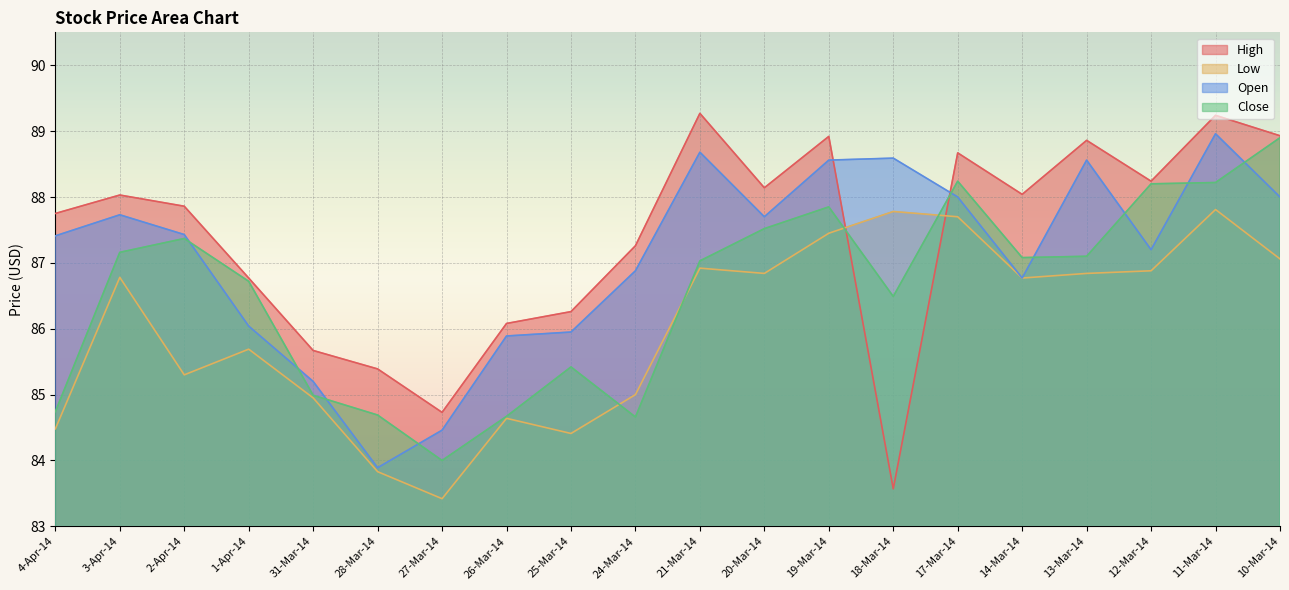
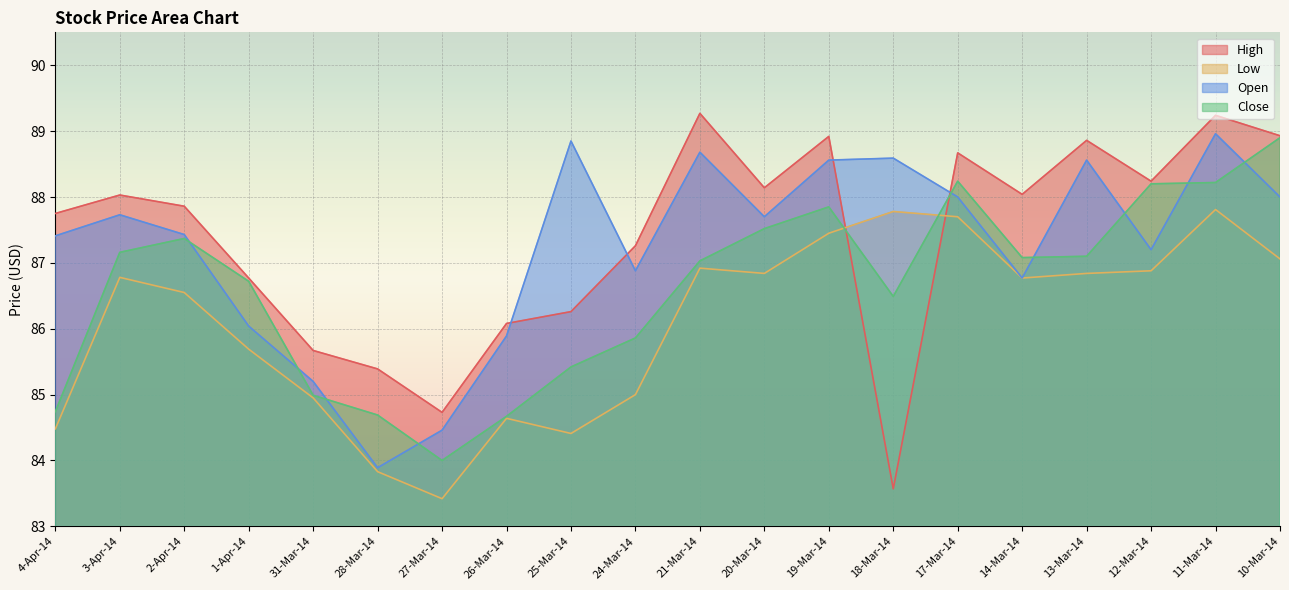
  {
    "High": {
      "4-Apr-14": 87.8,
      "3-Apr-14": 88.0,
      "2-Apr-14": 87.9,
      "1-Apr-14": 86.8,
      "31-Mar-14": 85.7,
      "28-Mar-14": 85.4,
      "27-Mar-14": 84.7,
      "26-Mar-14": 86.1,
      "25-Mar-14": 86.3,
      "24-Mar-14": 87.3,
      "21-Mar-14": 89.3,
      "20-Mar-14": 88.1,
      "19-Mar-14": 88.9,
      "18-Mar-14": 83.6,
      "17-Mar-14": 88.7,
      "14-Mar-14": 88.0,
      "13-Mar-14": 88.9,
      "12-Mar-14": 88.2
    },
    "Low": {
      "4-Apr-14": 84.5,
      "3-Apr-14": 86.8,
-     "2-Apr-14": 85.3,
+     "2-Apr-14": 86.6,
      "1-Apr-14": 85.7,
      "31-Mar-14": 85.0,
      "28-Mar-14": 83.8,
      "27-Mar-14": 83.4,
      "25-Mar-14": 84.4,
      "24-Mar-14": 85.0,
      "21-Mar-14": 86.9,
      "20-Mar-14": 86.8,
      "19-Mar-14": 87.5,
      "18-Mar-14": 87.8,
      "17-Mar-14": 87.7,
      "13-Mar-14": 86.8,
      "12-Mar-14": 86.9,
      "11-Mar-14": 87.8,
      "10-Mar-14": 87.1
    },
    "Open": {
      "4-Apr-14": 87.4,
      "3-Apr-14": 87.7,
      "2-Apr-14": 87.4,
      "1-Apr-14": 86.0,
      "31-Mar-14": 85.2,
      "28-Mar-14": 83.9,
      "27-Mar-14": 84.5,
      "26-Mar-14": 85.9,
-     "25-Mar-14": 86.0,
+     "25-Mar-14": 88.9,
      "24-Mar-14": 86.9,
      "21-Mar-14": 88.7,
      "20-Mar-14": 87.7,
      "19-Mar-14": 88.6,
      "18-Mar-14": 88.6,
      "17-Mar-14": 88.0,
      "13-Mar-14": 88.6,
      "12-Mar-14": 87.2,
      "11-Mar-14": 89.0,
      "10-Mar-14": 88.0
    },
    "Close": {
      "4-Apr-14": 84.7,
      "3-Apr-14": 87.2,
      "2-Apr-14": 87.4,
      "1-Apr-14": 86.7,
      "31-Mar-14": 85.0,
      "28-Mar-14": 84.7,
      "27-Mar-14": 84.0,
      "25-Mar-14": 85.4,
-     "24-Mar-14": 84.7,
+     "24-Mar-14": 85.9,
      "21-Mar-14": 87.0,
      "20-Mar-14": 87.5,
      "19-Mar-14": 87.9,
      "18-Mar-14": 86.5,
      "17-Mar-14": 88.2,
      "14-Mar-14": 87.1,
      "13-Mar-14": 87.1,
      "12-Mar-14": 88.2,
      "11-Mar-14": 88.2
    }
  }
